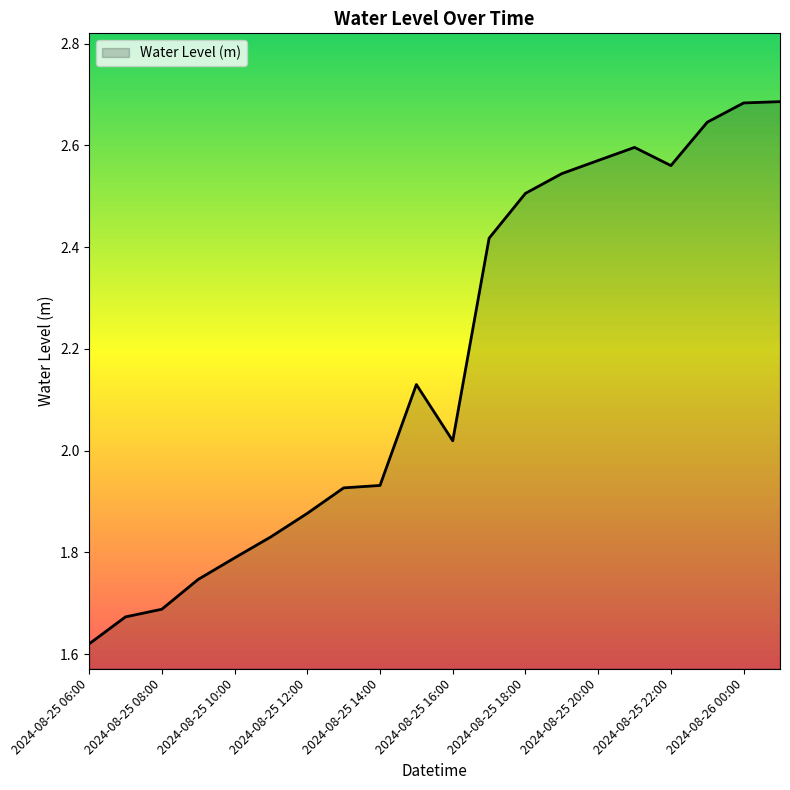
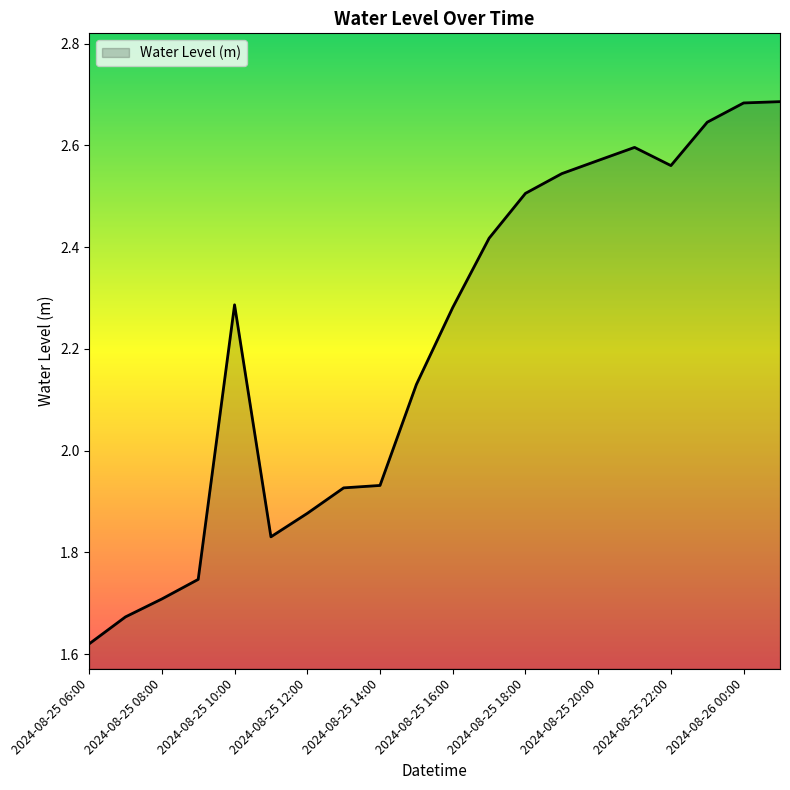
  {
    "2024-08-25 06:00": 1.62,
-   "2024-08-25 08:00": 1.69,
-   "2024-08-25 10:00": 1.79,
+   "2024-08-25 08:00": 1.71,
+   "2024-08-25 10:00": 2.29,
    "2024-08-25 12:00": 1.88,
    "2024-08-25 14:00": 1.93,
-   "2024-08-25 16:00": 2.02,
+   "2024-08-25 16:00": 2.28,
    "2024-08-25 18:00": 2.51,
    "2024-08-25 20:00": 2.57,
    "2024-08-25 22:00": 2.56,
    "2024-08-26 00:00": 2.68
  }
